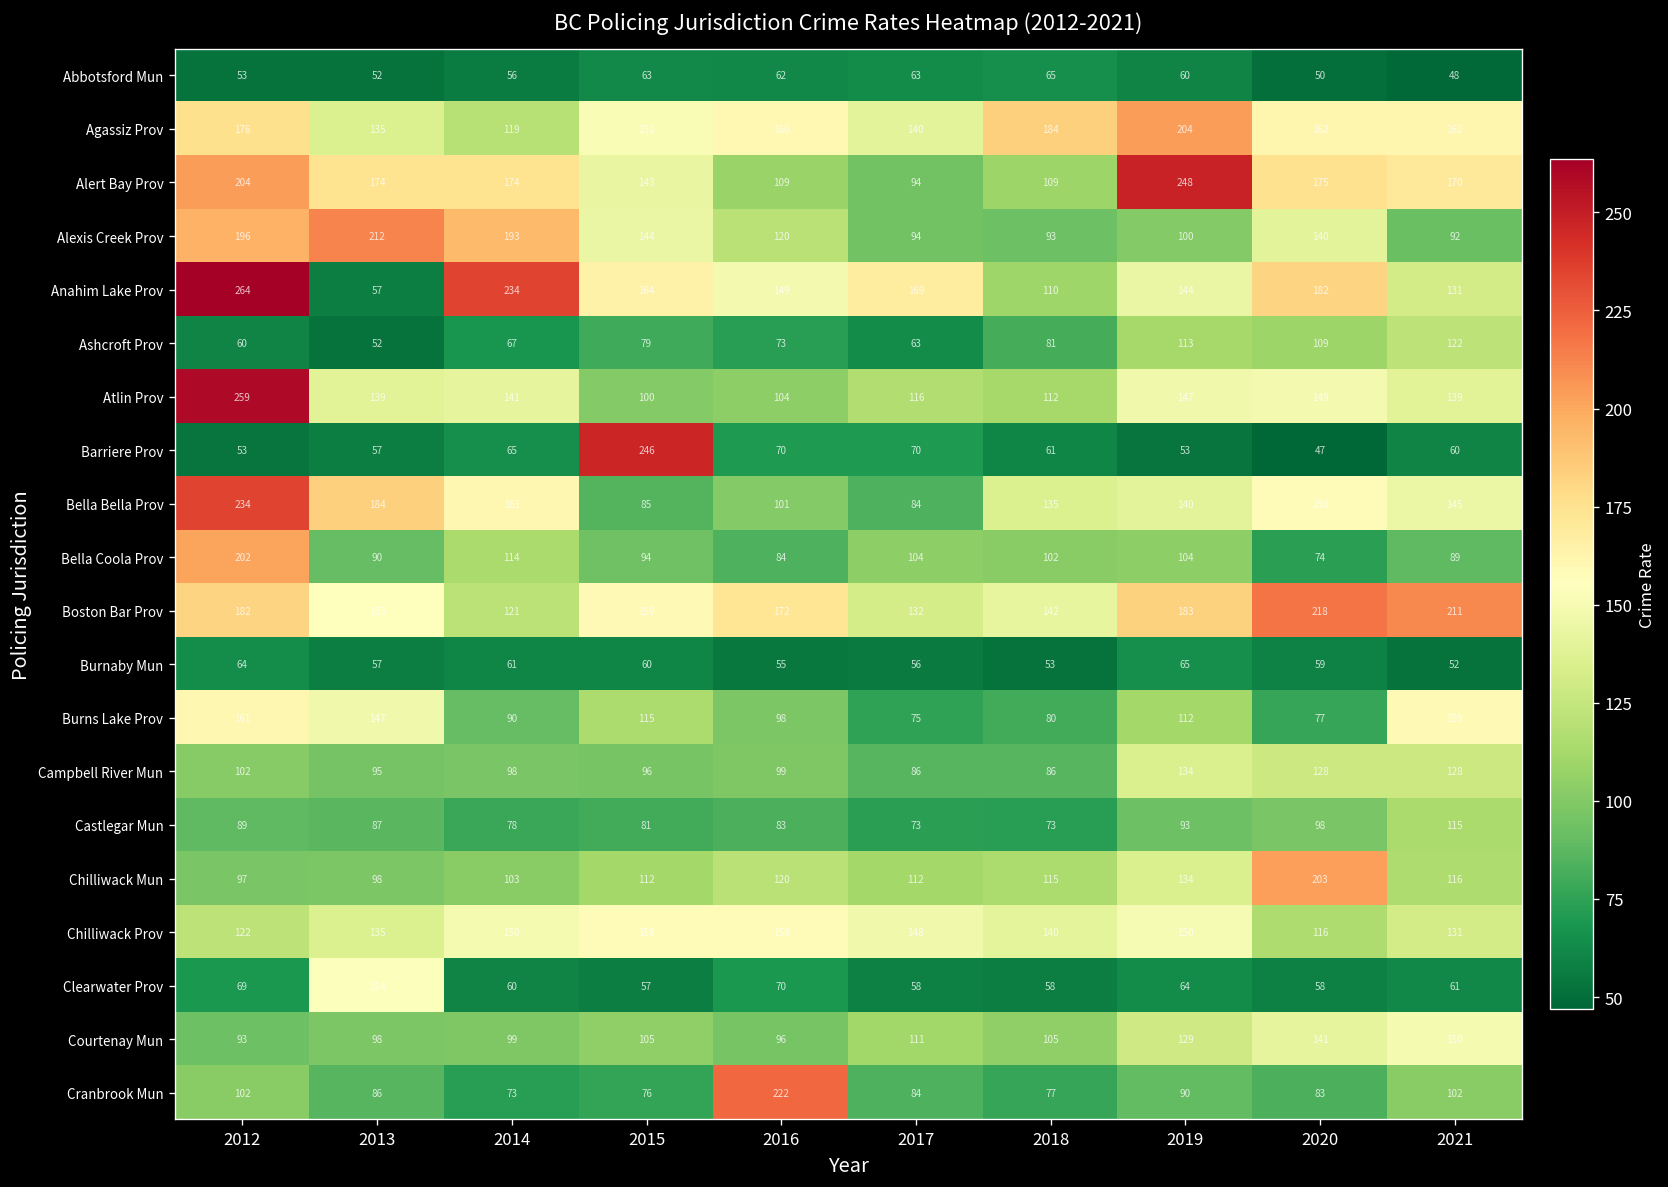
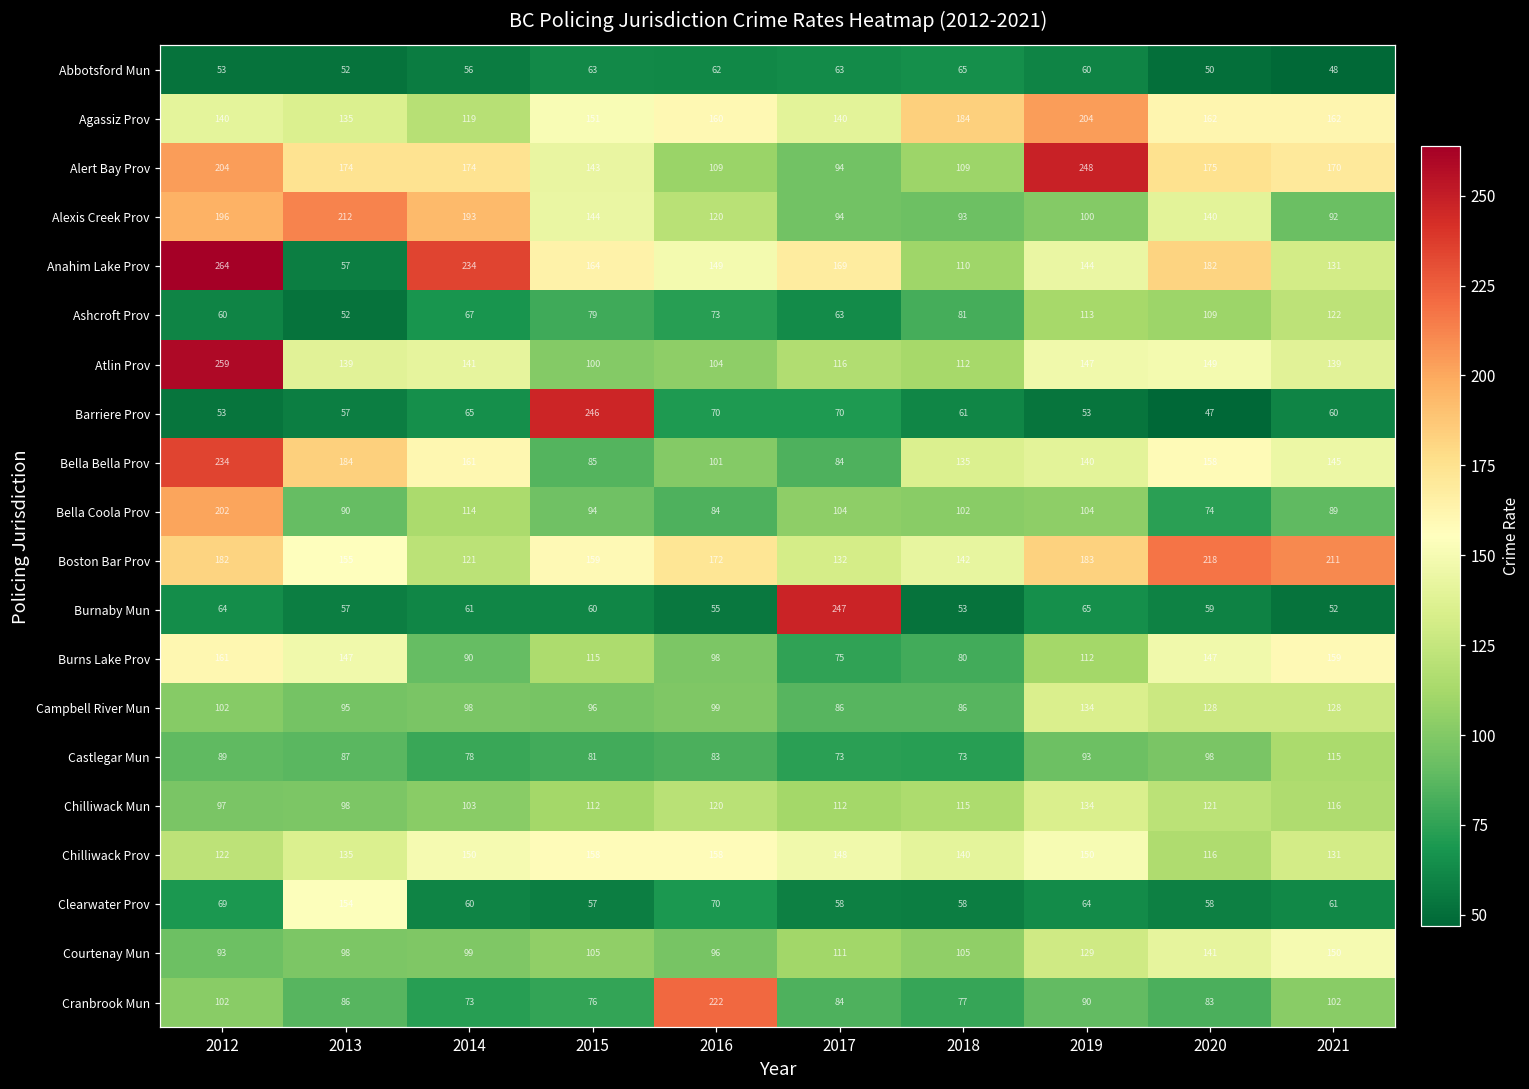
  {
    "Abbotsford Mun": {
      "2012": 53,
      "2013": 52,
      "2014": 56,
      "2015": 63,
      "2016": 62,
      "2017": 63,
      "2018": 65,
      "2019": 60,
      "2020": 50,
      "2021": 48
    },
    "Agassiz Prov": {
-     "2012": 176,
+     "2012": 140,
      "2013": 135,
      "2014": 119,
      "2015": 151,
      "2016": 160,
      "2017": 140,
      "2018": 184,
      "2019": 204,
      "2020": 162,
      "2021": 162
    },
    "Alert Bay Prov": {
      "2012": 204,
      "2013": 174,
      "2014": 174,
      "2015": 143,
      "2016": 109,
      "2017": 94,
      "2018": 109,
      "2019": 248,
      "2020": 175,
      "2021": 170
    },
    "Alexis Creek Prov": {
      "2012": 196,
      "2013": 212,
      "2014": 193,
      "2015": 144,
      "2016": 120,
      "2017": 94,
      "2018": 93,
      "2019": 100,
      "2020": 140,
      "2021": 92
    },
    "Anahim Lake Prov": {
      "2012": 264,
      "2013": 57,
      "2014": 234,
      "2015": 164,
      "2016": 149,
      "2017": 169,
      "2018": 110,
      "2019": 144,
      "2020": 182,
      "2021": 131
    },
    "Ashcroft Prov": {
      "2012": 60,
      "2013": 52,
      "2014": 67,
      "2015": 79,
      "2016": 73,
      "2017": 63,
      "2018": 81,
      "2019": 113,
      "2020": 109,
      "2021": 122
    },
    "Atlin Prov": {
      "2012": 259,
      "2013": 139,
      "2014": 141,
      "2015": 100,
      "2016": 104,
      "2017": 116,
      "2018": 112,
      "2019": 147,
      "2020": 149,
      "2021": 139
    },
    "Barriere Prov": {
      "2012": 53,
      "2013": 57,
      "2014": 65,
      "2015": 246,
      "2016": 70,
      "2017": 70,
      "2018": 61,
      "2019": 53,
      "2020": 47,
      "2021": 60
    },
    "Bella Bella Prov": {
      "2012": 234,
      "2013": 184,
      "2014": 161,
      "2015": 85,
      "2016": 101,
      "2017": 84,
      "2018": 135,
      "2019": 140,
      "2020": 158,
      "2021": 145
    },
    "Bella Coola Prov": {
      "2012": 202,
      "2013": 90,
      "2014": 114,
      "2015": 94,
      "2016": 84,
      "2017": 104,
      "2018": 102,
      "2019": 104,
      "2020": 74,
      "2021": 89
    },
    "Boston Bar Prov": {
      "2012": 182,
      "2013": 155,
      "2014": 121,
      "2015": 159,
      "2016": 172,
      "2017": 132,
      "2018": 142,
      "2019": 183,
      "2020": 218,
      "2021": 211
    },
    "Burnaby Mun": {
      "2012": 64,
      "2013": 57,
      "2014": 61,
      "2015": 60,
      "2016": 55,
-     "2017": 56,
+     "2017": 247,
      "2018": 53,
      "2019": 65,
      "2020": 59,
      "2021": 52
    },
    "Burns Lake Prov": {
      "2012": 161,
      "2013": 147,
      "2014": 90,
      "2015": 115,
      "2016": 98,
      "2017": 75,
      "2018": 80,
      "2019": 112,
-     "2020": 77,
+     "2020": 147,
      "2021": 159
    },
    "Campbell River Mun": {
      "2012": 102,
      "2013": 95,
      "2014": 98,
      "2015": 96,
      "2016": 99,
      "2017": 86,
      "2018": 86,
      "2019": 134,
      "2020": 128,
      "2021": 128
    },
    "Castlegar Mun": {
      "2012": 89,
      "2013": 87,
      "2014": 78,
      "2015": 81,
      "2016": 83,
      "2017": 73,
      "2018": 73,
      "2019": 93,
      "2020": 98,
      "2021": 115
    },
    "Chilliwack Mun": {
      "2012": 97,
      "2013": 98,
      "2014": 103,
      "2015": 112,
      "2016": 120,
      "2017": 112,
      "2018": 115,
      "2019": 134,
-     "2020": 203,
+     "2020": 121,
      "2021": 116
    },
    "Chilliwack Prov": {
      "2012": 122,
      "2013": 135,
      "2014": 150,
      "2015": 158,
      "2016": 158,
      "2017": 148,
      "2018": 140,
      "2019": 150,
      "2020": 116,
      "2021": 131
    },
    "Clearwater Prov": {
      "2012": 69,
      "2013": 154,
      "2014": 60,
      "2015": 57,
      "2016": 70,
      "2017": 58,
      "2018": 58,
      "2019": 64,
      "2020": 58,
      "2021": 61
    },
    "Courtenay Mun": {
      "2012": 93,
      "2013": 98,
      "2014": 99,
      "2015": 105,
      "2016": 96,
      "2017": 111,
      "2018": 105,
      "2019": 129,
      "2020": 141,
      "2021": 150
    },
    "Cranbrook Mun": {
      "2012": 102,
      "2013": 86,
      "2014": 73,
      "2015": 76,
      "2016": 222,
      "2017": 84,
      "2018": 77,
      "2019": 90,
      "2020": 83,
      "2021": 102
    }
  }
